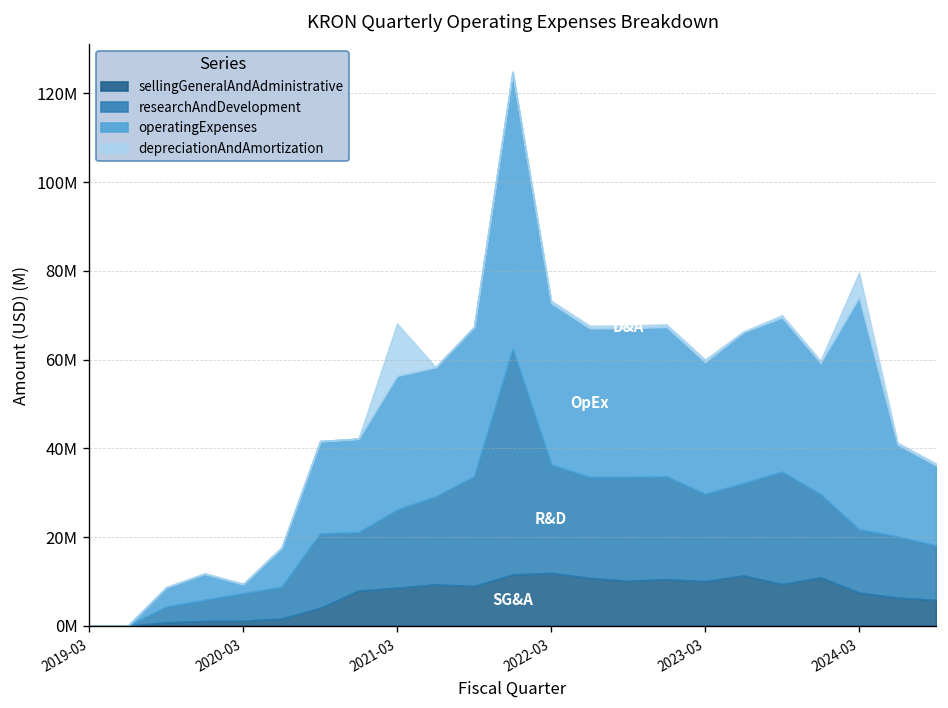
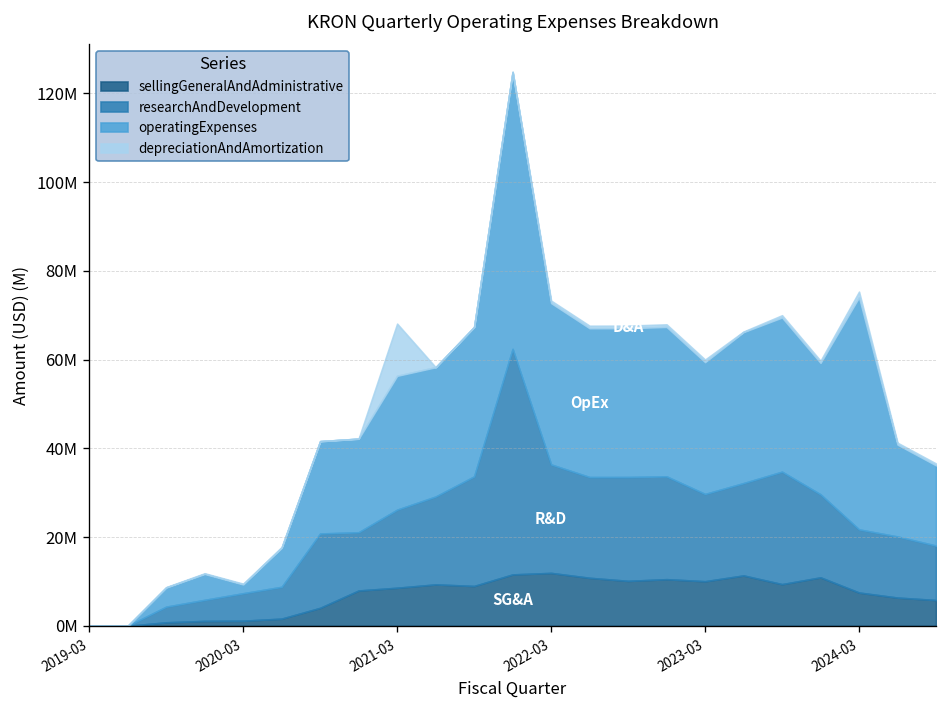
  {
    "operatingExpenses": {
      "2021-03": 30000000,
      "2024-03": 52000000
    },
    "depreciationAndAmortization": {
      "2021-03": 12000000,
-     "2024-03": 6000000
+     "2024-03": 1000000
    }
  }
